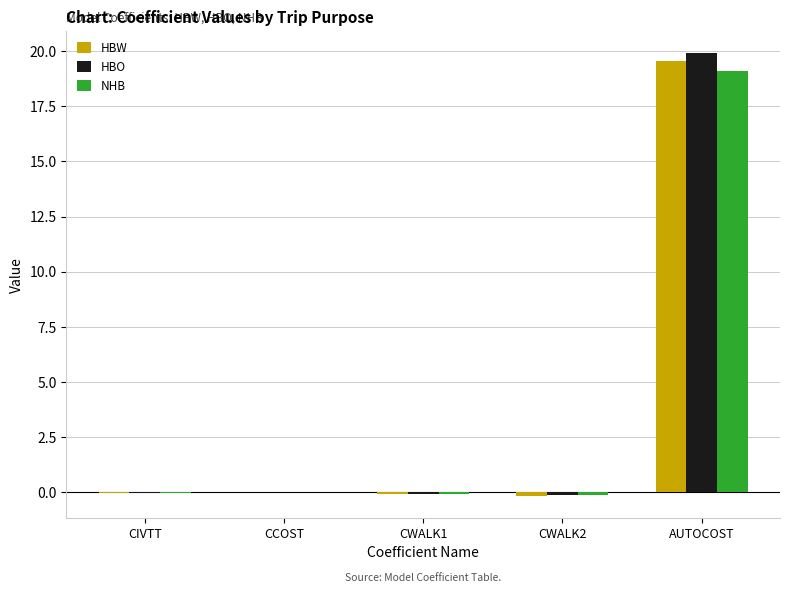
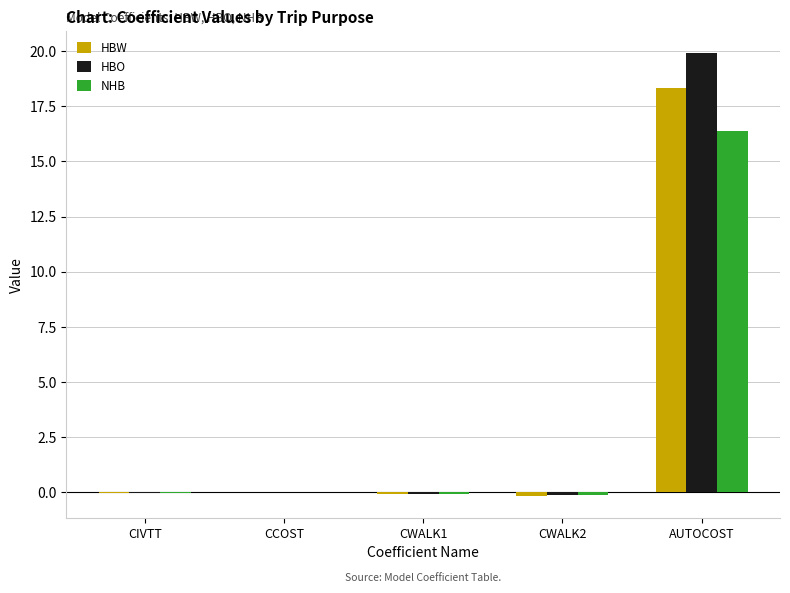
  {
    "HBW": {
      "CWALK2": -0.2,
-     "AUTOCOST": 19.6
+     "AUTOCOST": 18.3
    },
    "HBO": {
      "AUTOCOST": 19.9
    },
    "NHB": {
      "CWALK2": -0.1,
-     "AUTOCOST": 19.1
+     "AUTOCOST": 16.4
    }
  }
